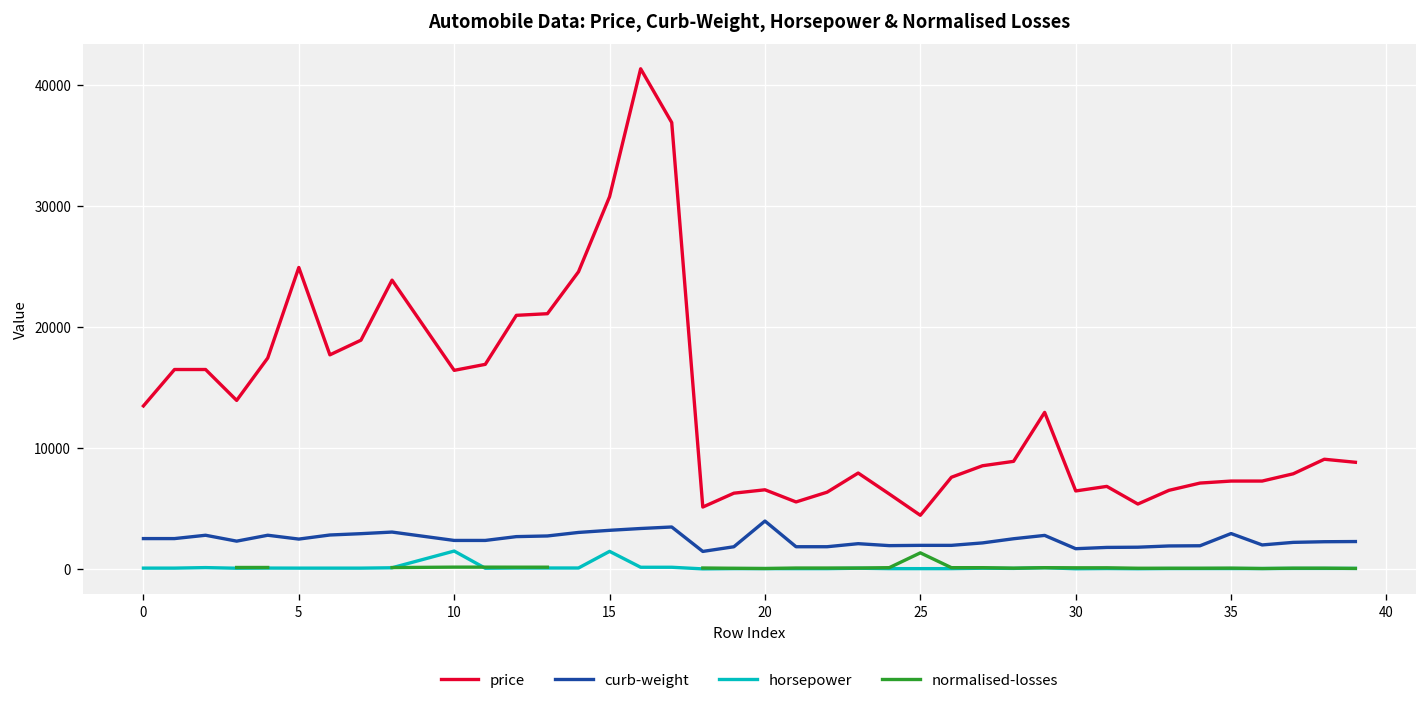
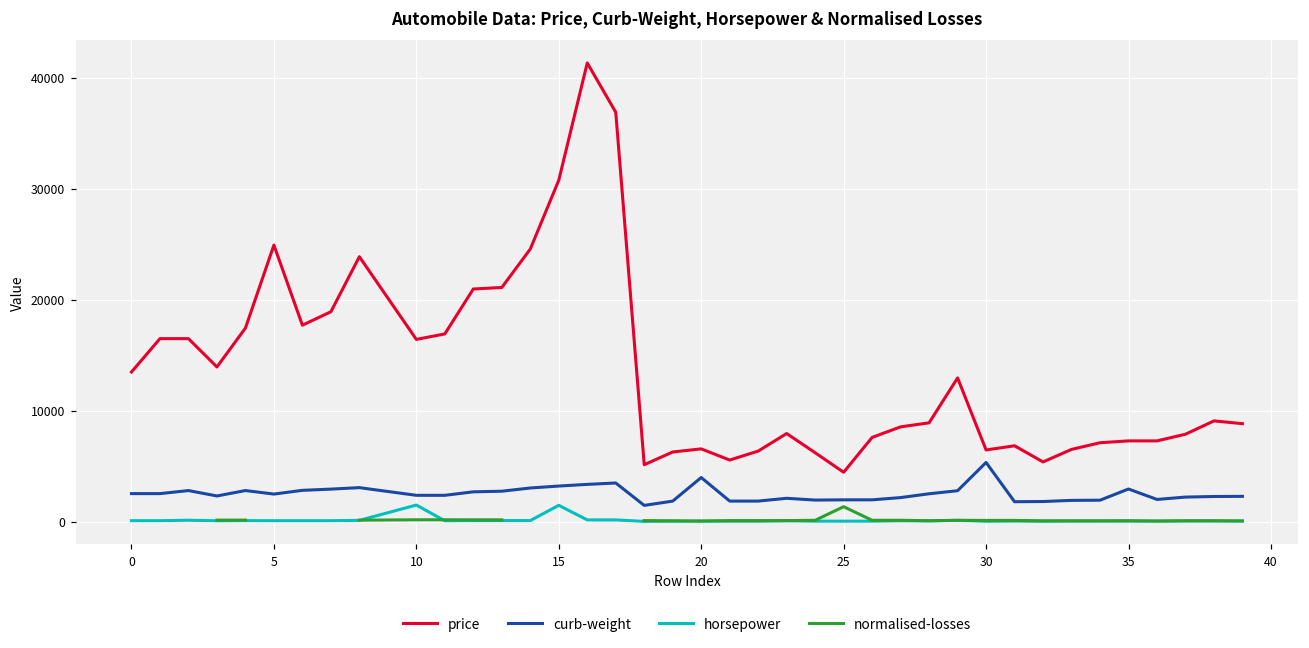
  {
    "price": {
      "0": 13500,
      "5": 24900,
      "10": 16400,
      "15": 30800,
      "20": 6600,
      "25": 4500,
      "30": 6500,
      "35": 7300
    },
    "curb-weight": {
      "0": 2500,
      "5": 2500,
      "10": 2400,
      "15": 3200,
      "20": 4000,
      "25": 2000,
-     "30": 1700,
+     "30": 5400,
      "35": 3000
    },
    "horsepower": {
      "0": 100,
      "5": 100,
      "10": 1500,
      "15": 1500,
      "25": 100
    },
    "normalised-losses": {
      "10": 200,
      "25": 1400
    }
  }
